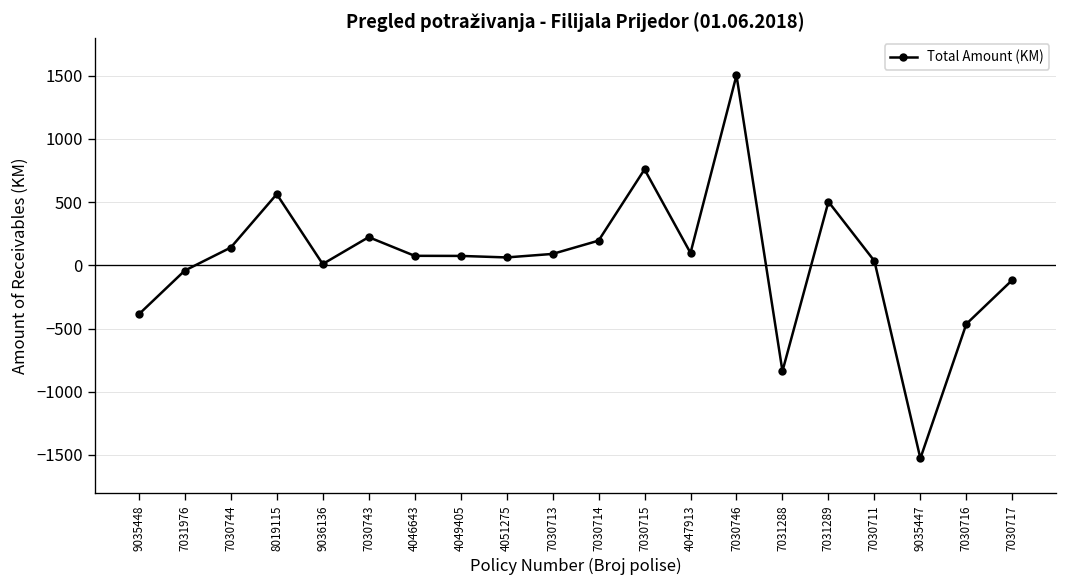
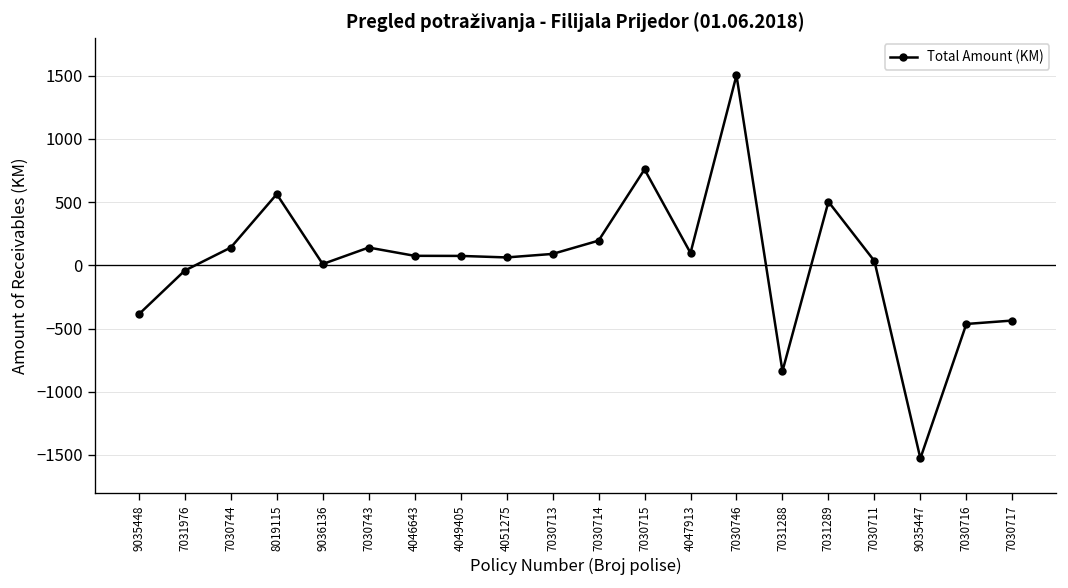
  {
    "9035448": -390,
    "7031976": -40,
    "7030744": 140,
    "8019115": 560,
    "9036136": 10,
-   "7030743": 220,
+   "7030743": 140,
    "4046643": 80,
    "4049405": 70,
    "4051275": 60,
    "7030713": 90,
    "7030714": 200,
    "7030715": 760,
    "4047913": 100,
    "7030746": 1500,
    "7031288": -840,
    "7031289": 500,
    "7030711": 30,
    "9035447": -1530,
    "7030716": -460,
-   "7030717": -120
+   "7030717": -440
  }
